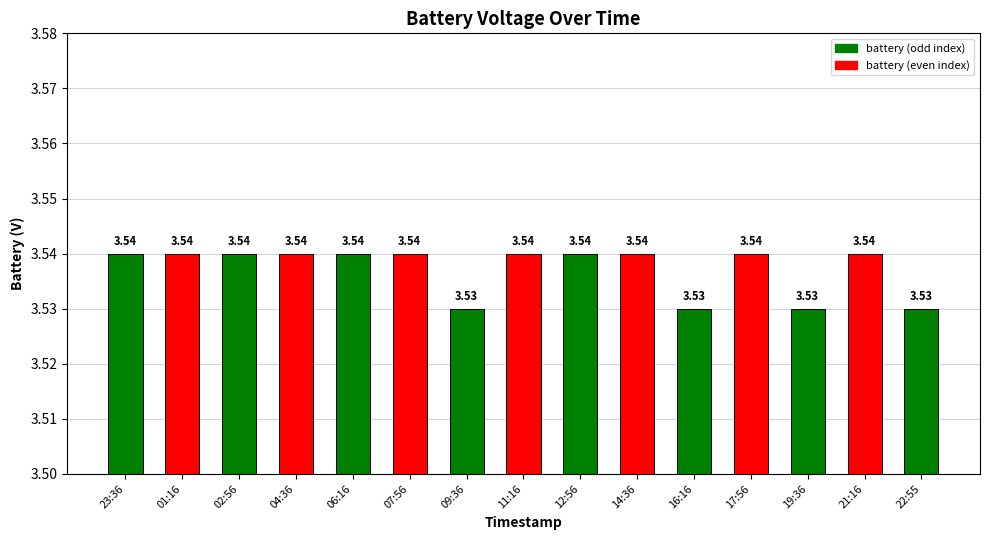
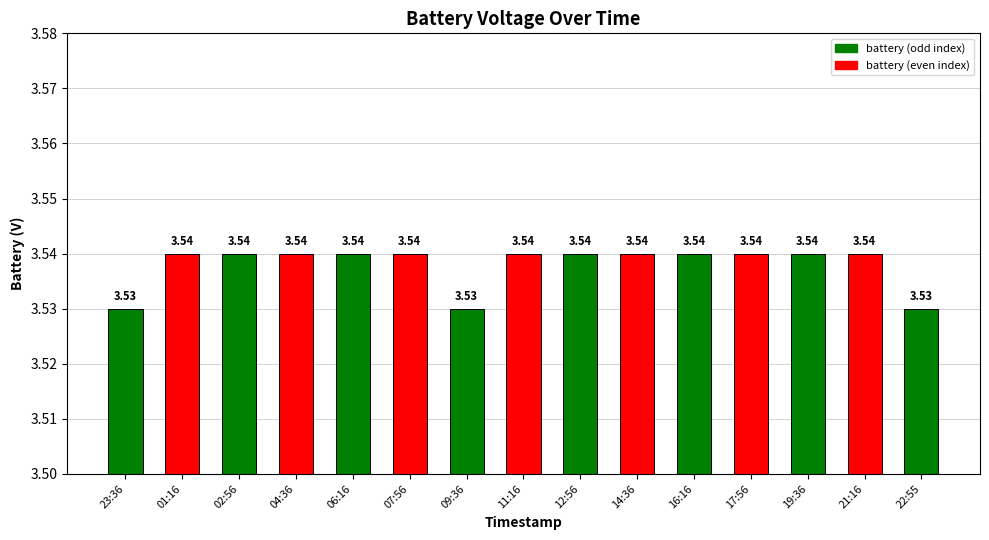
  {
-   "23:36": 3.54,
+   "23:36": 3.53,
    "01:16": 3.54,
    "02:56": 3.54,
    "04:36": 3.54,
    "06:16": 3.54,
    "07:56": 3.54,
    "09:36": 3.53,
    "11:16": 3.54,
    "12:56": 3.54,
    "14:36": 3.54,
-   "16:16": 3.53,
+   "16:16": 3.54,
    "17:56": 3.54,
-   "19:36": 3.53,
+   "19:36": 3.54,
    "21:16": 3.54,
    "22:55": 3.53
  }
